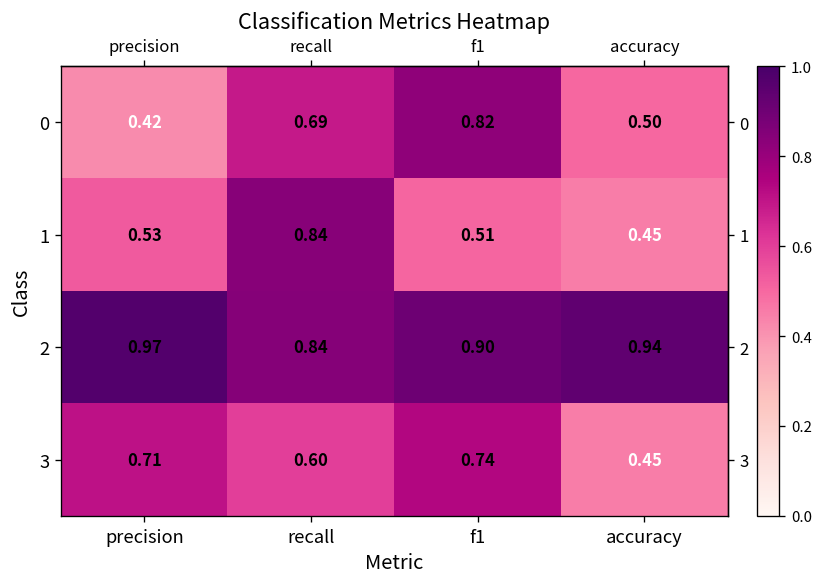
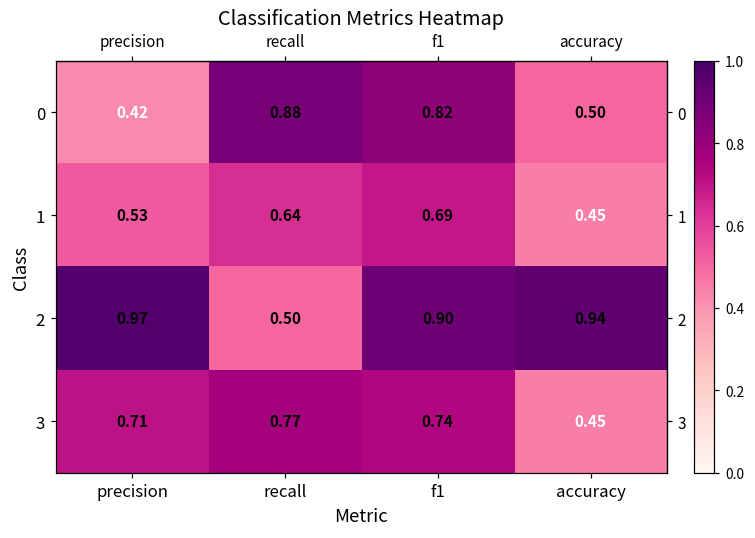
  {
    "0": {
      "precision": 0.42,
-     "recall": 0.69,
+     "recall": 0.88,
      "f1": 0.82,
      "accuracy": 0.50
    },
    "1": {
      "precision": 0.53,
-     "recall": 0.84,
-     "f1": 0.51,
+     "recall": 0.64,
+     "f1": 0.69,
      "accuracy": 0.45
    },
    "2": {
      "precision": 0.97,
-     "recall": 0.84,
+     "recall": 0.50,
      "f1": 0.90,
      "accuracy": 0.94
    },
    "3": {
      "precision": 0.71,
-     "recall": 0.60,
+     "recall": 0.77,
      "f1": 0.74,
      "accuracy": 0.45
    }
  }
